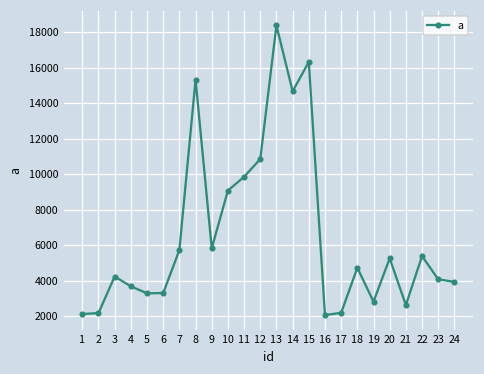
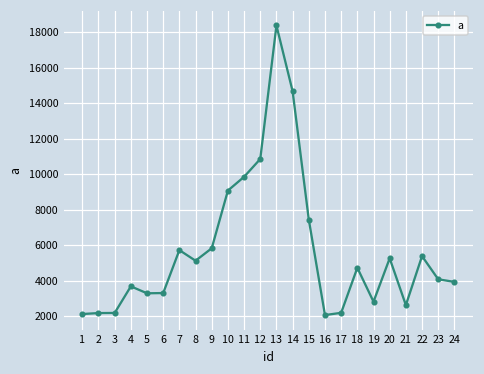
  {
    "1": 2100,
    "2": 2200,
-   "3": 4200,
+   "3": 2200,
    "4": 3700,
    "5": 3300,
    "6": 3300,
    "7": 5700,
-   "8": 15300,
+   "8": 5100,
    "9": 5800,
    "10": 9100,
    "11": 9900,
    "12": 10900,
    "13": 18400,
    "14": 14700,
-   "15": 16300,
+   "15": 7400,
    "16": 2100,
    "17": 2200,
    "18": 4700,
    "19": 2800,
    "20": 5300,
    "21": 2600,
    "22": 5400,
    "23": 4100,
    "24": 3900
  }
